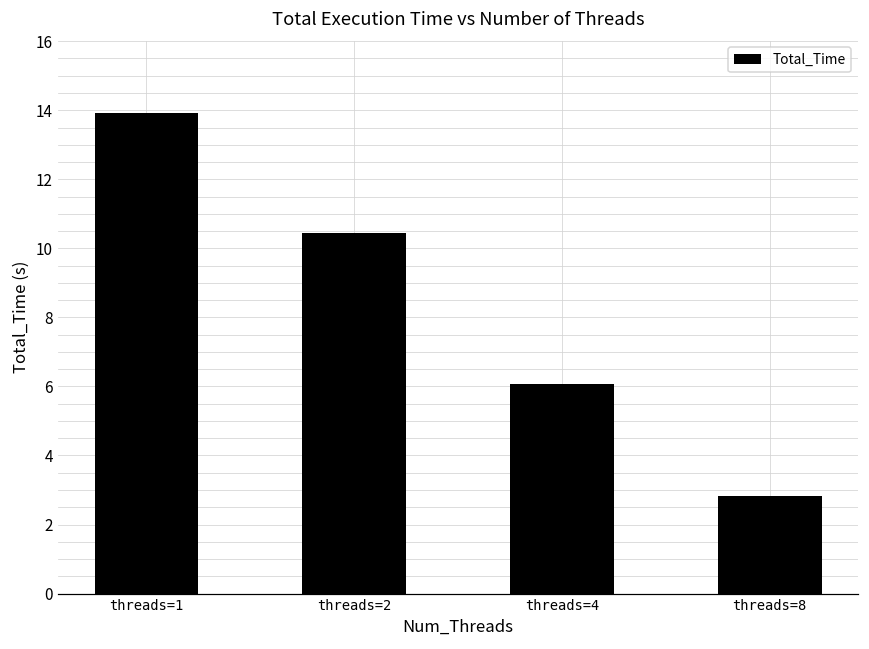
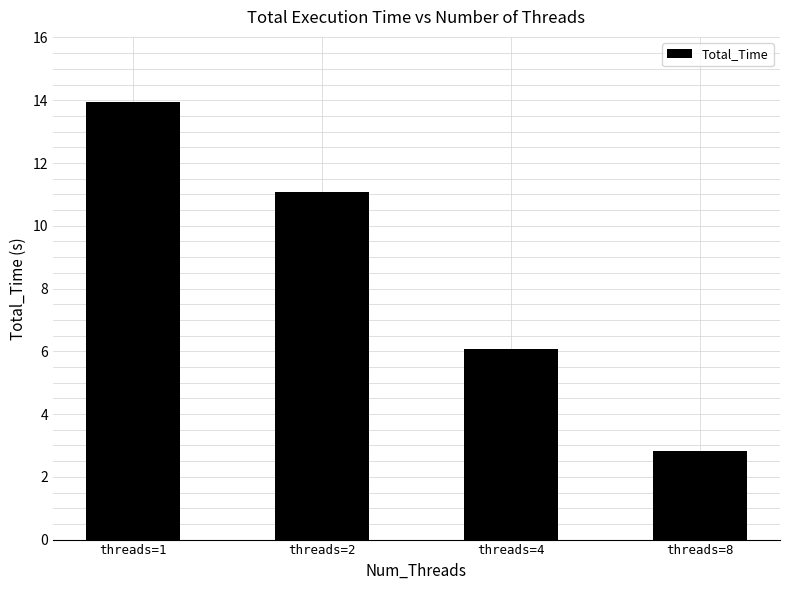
  {
    "threads=1": 13.9,
-   "threads=2": 10.4,
+   "threads=2": 11.1,
    "threads=4": 6.1,
    "threads=8": 2.8
  }
